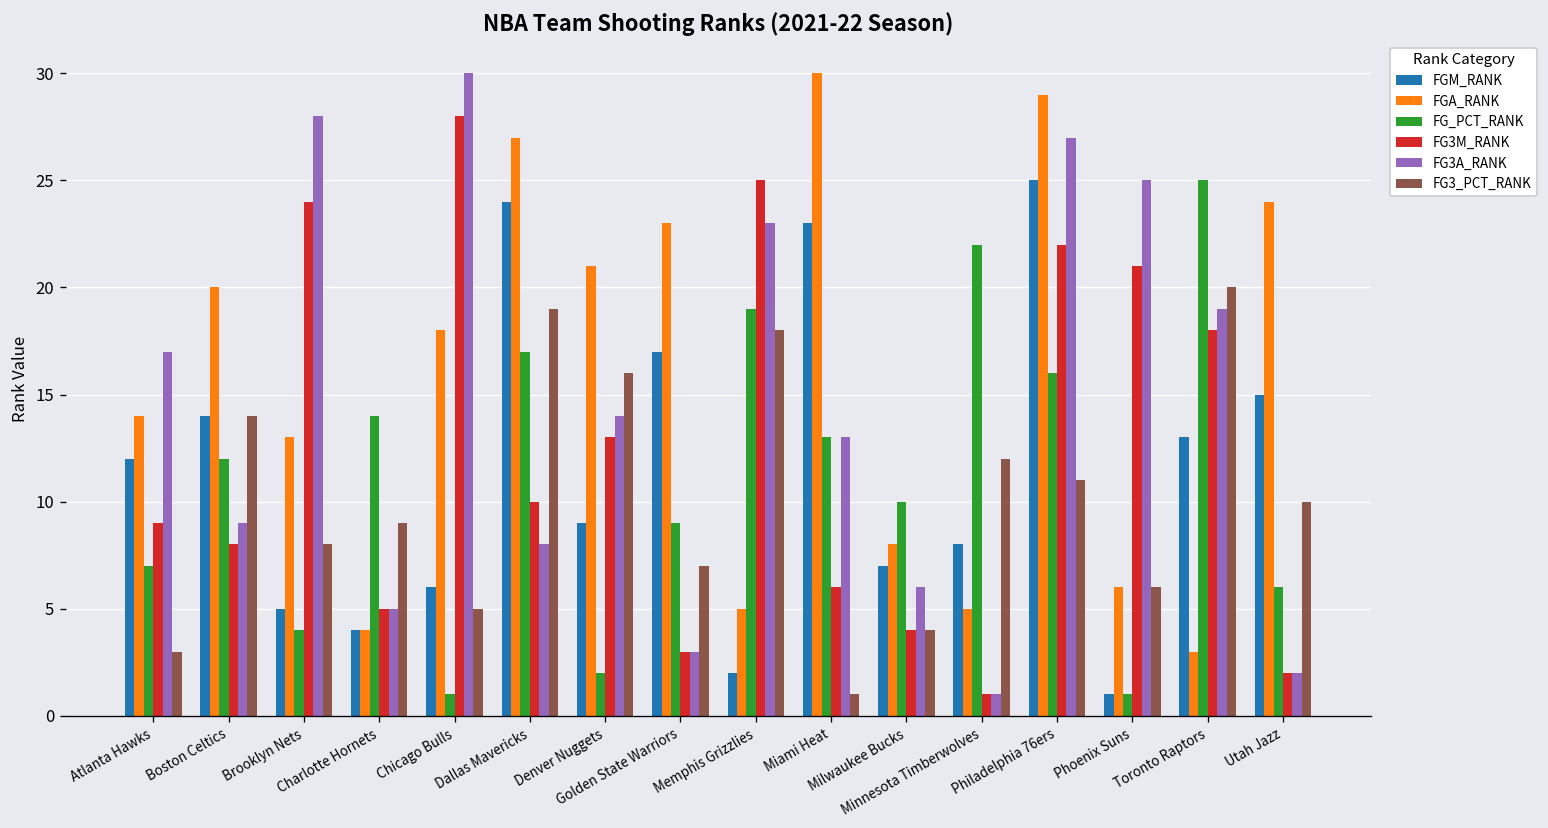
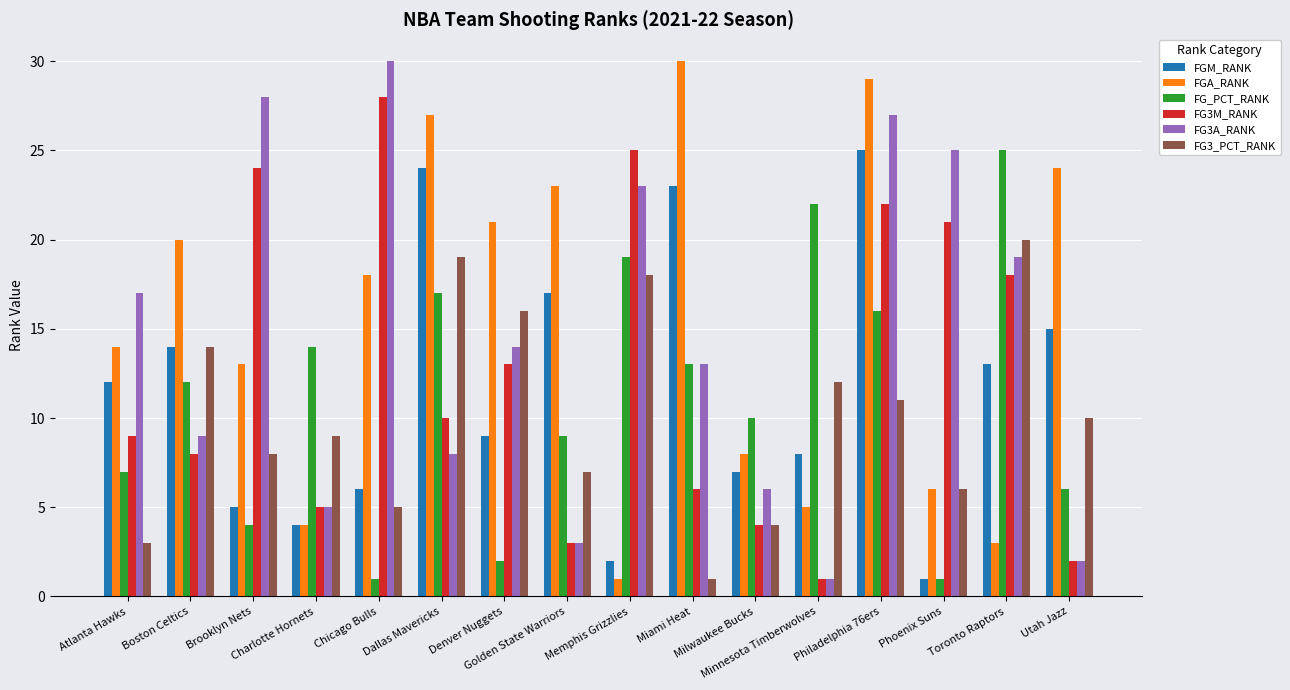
  {
    "FGM_RANK": {
      "Atlanta Hawks": 12,
      "Boston Celtics": 14,
      "Brooklyn Nets": 5,
      "Charlotte Hornets": 4,
      "Chicago Bulls": 6,
      "Dallas Mavericks": 24,
      "Denver Nuggets": 9,
      "Golden State Warriors": 17,
      "Memphis Grizzlies": 2,
      "Miami Heat": 23,
      "Milwaukee Bucks": 7,
      "Minnesota Timberwolves": 8,
      "Philadelphia 76ers": 25,
      "Phoenix Suns": 1,
      "Toronto Raptors": 13,
      "Utah Jazz": 15
    },
    "FGA_RANK": {
      "Atlanta Hawks": 14,
      "Boston Celtics": 20,
      "Brooklyn Nets": 13,
      "Charlotte Hornets": 4,
      "Chicago Bulls": 18,
      "Dallas Mavericks": 27,
      "Denver Nuggets": 21,
      "Golden State Warriors": 23,
-     "Memphis Grizzlies": 5,
+     "Memphis Grizzlies": 1,
      "Miami Heat": 30,
      "Milwaukee Bucks": 8,
      "Minnesota Timberwolves": 5,
      "Philadelphia 76ers": 29,
      "Phoenix Suns": 6,
      "Toronto Raptors": 3,
      "Utah Jazz": 24
    },
    "FG_PCT_RANK": {
      "Atlanta Hawks": 7,
      "Boston Celtics": 12,
      "Brooklyn Nets": 4,
      "Charlotte Hornets": 14,
      "Chicago Bulls": 1,
      "Dallas Mavericks": 17,
      "Denver Nuggets": 2,
      "Golden State Warriors": 9,
      "Memphis Grizzlies": 19,
      "Miami Heat": 13,
      "Milwaukee Bucks": 10,
      "Minnesota Timberwolves": 22,
      "Philadelphia 76ers": 16,
      "Phoenix Suns": 1,
      "Toronto Raptors": 25,
      "Utah Jazz": 6
    },
    "FG3M_RANK": {
      "Atlanta Hawks": 9,
      "Boston Celtics": 8,
      "Brooklyn Nets": 24,
      "Charlotte Hornets": 5,
      "Chicago Bulls": 28,
      "Dallas Mavericks": 10,
      "Denver Nuggets": 13,
      "Golden State Warriors": 3,
      "Memphis Grizzlies": 25,
      "Miami Heat": 6,
      "Milwaukee Bucks": 4,
      "Minnesota Timberwolves": 1,
      "Philadelphia 76ers": 22,
      "Phoenix Suns": 21,
      "Toronto Raptors": 18,
      "Utah Jazz": 2
    },
    "FG3A_RANK": {
      "Atlanta Hawks": 17,
      "Boston Celtics": 9,
      "Brooklyn Nets": 28,
      "Charlotte Hornets": 5,
      "Chicago Bulls": 30,
      "Dallas Mavericks": 8,
      "Denver Nuggets": 14,
      "Golden State Warriors": 3,
      "Memphis Grizzlies": 23,
      "Miami Heat": 13,
      "Milwaukee Bucks": 6,
      "Minnesota Timberwolves": 1,
      "Philadelphia 76ers": 27,
      "Phoenix Suns": 25,
      "Toronto Raptors": 19,
      "Utah Jazz": 2
    },
    "FG3_PCT_RANK": {
      "Atlanta Hawks": 3,
      "Boston Celtics": 14,
      "Brooklyn Nets": 8,
      "Charlotte Hornets": 9,
      "Chicago Bulls": 5,
      "Dallas Mavericks": 19,
      "Denver Nuggets": 16,
      "Golden State Warriors": 7,
      "Memphis Grizzlies": 18,
      "Miami Heat": 1,
      "Milwaukee Bucks": 4,
      "Minnesota Timberwolves": 12,
      "Philadelphia 76ers": 11,
      "Phoenix Suns": 6,
      "Toronto Raptors": 20,
      "Utah Jazz": 10
    }
  }
